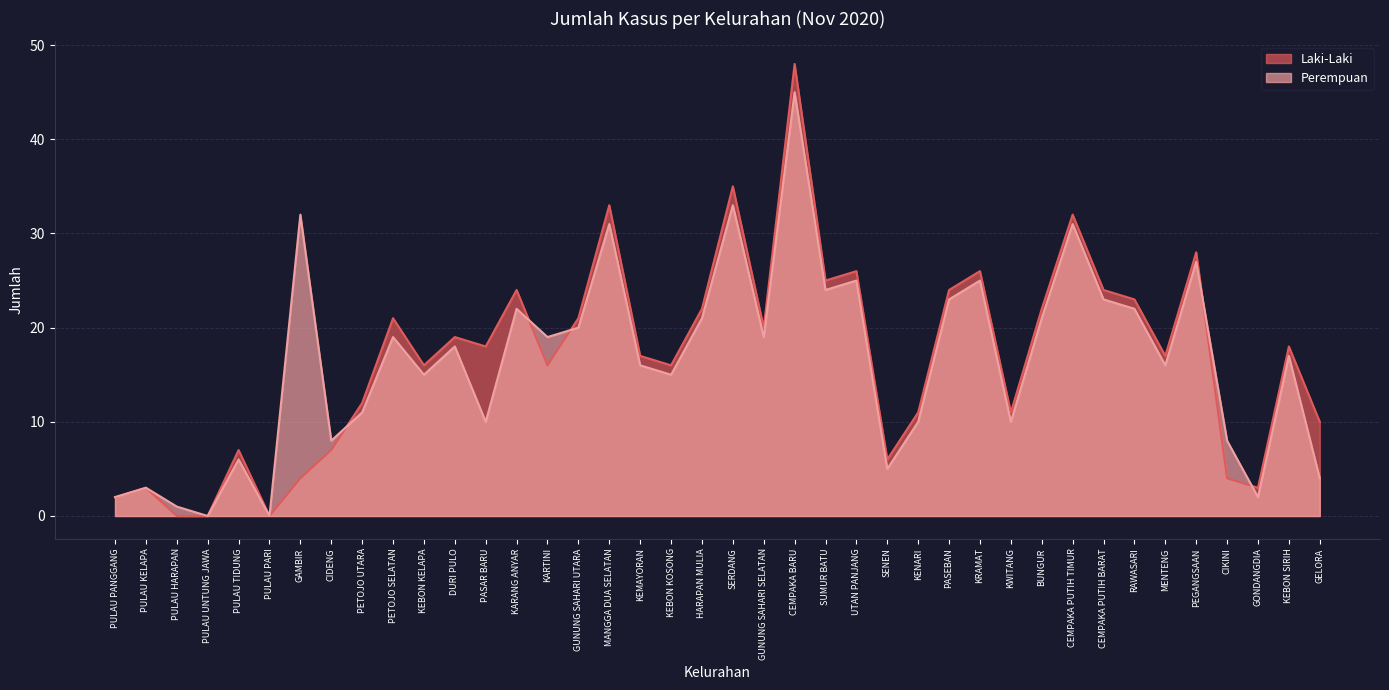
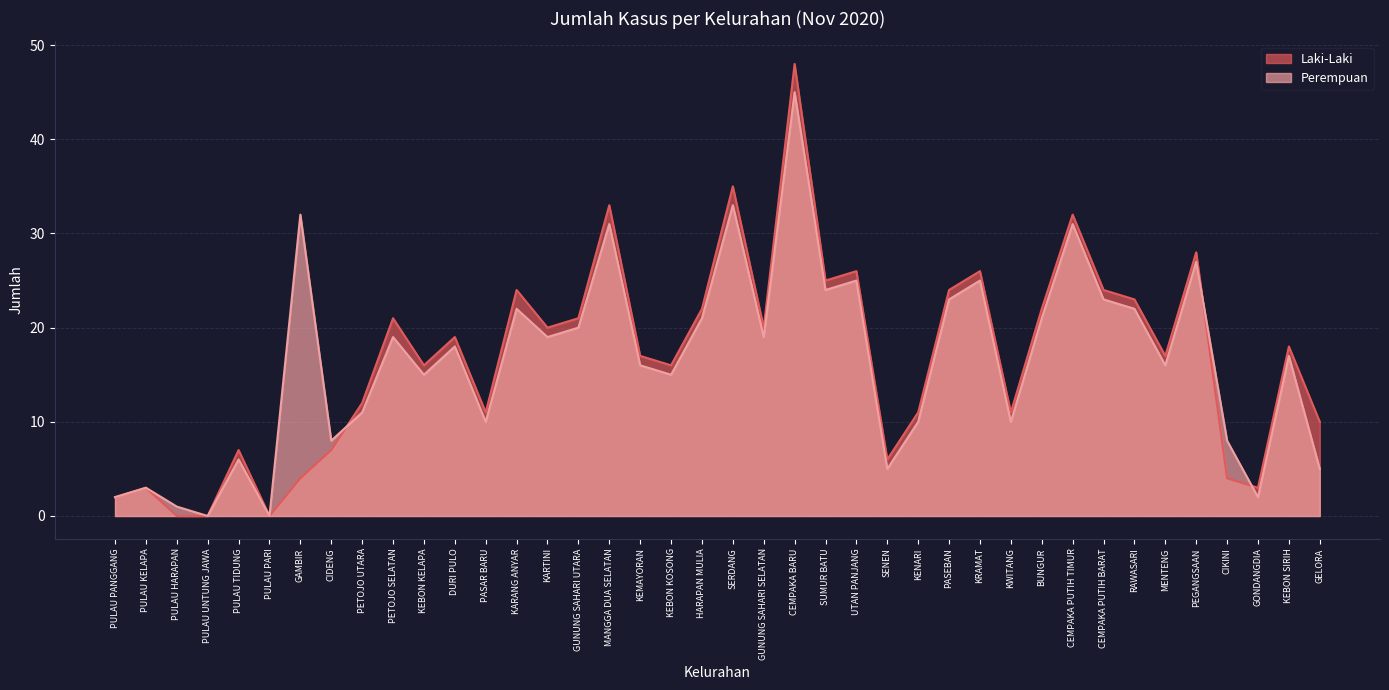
  {
    "Laki-Laki": {
      "PULAU HARAPAN": 0,
      "PULAU TIDUNG": 7,
      "GAMBIR": 4,
      "CIDENG": 7,
      "PETOJO UTARA": 12,
      "PETOJO SELATAN": 21,
      "KEBON KELAPA": 16,
      "DURI PULO": 19,
-     "PASAR BARU": 18,
+     "PASAR BARU": 11,
      "KARANG ANYAR": 24,
-     "KARTINI": 16,
+     "KARTINI": 20,
      "GUNUNG SAHARI UTARA": 21,
      "MANGGA DUA SELATAN": 33,
      "KEMAYORAN": 17,
      "KEBON KOSONG": 16,
      "HARAPAN MULIA": 22,
      "SERDANG": 35,
      "GUNUNG SAHARI SELATAN": 20,
      "CEMPAKA BARU": 48,
      "SUMUR BATU": 25,
      "UTAN PANJANG": 26,
      "SENEN": 6,
      "KENARI": 11,
      "PASEBAN": 24,
      "KRAMAT": 26,
      "KWITANG": 11,
      "BUNGUR": 22,
      "CEMPAKA PUTIH TIMUR": 32,
      "CEMPAKA PUTIH BARAT": 24,
      "RAWASARI": 23,
      "MENTENG": 17,
      "PEGANGSAAN": 28,
      "CIKINI": 4,
      "GONDANGDIA": 3,
      "KEBON SIRIH": 18,
      "GELORA": 10
    },
    "Perempuan": {
      "PULAU HARAPAN": 1,
      "PULAU TIDUNG": 6,
      "GAMBIR": 32,
      "CIDENG": 8,
      "PETOJO UTARA": 11,
      "PETOJO SELATAN": 19,
      "KEBON KELAPA": 15,
      "DURI PULO": 18,
      "PASAR BARU": 10,
      "KARANG ANYAR": 22,
      "KARTINI": 19,
      "GUNUNG SAHARI UTARA": 20,
      "MANGGA DUA SELATAN": 31,
      "KEMAYORAN": 16,
      "KEBON KOSONG": 15,
      "HARAPAN MULIA": 21,
      "SERDANG": 33,
      "GUNUNG SAHARI SELATAN": 19,
      "CEMPAKA BARU": 45,
      "SUMUR BATU": 24,
      "UTAN PANJANG": 25,
      "SENEN": 5,
      "KENARI": 10,
      "PASEBAN": 23,
      "KRAMAT": 25,
      "KWITANG": 10,
      "BUNGUR": 21,
      "CEMPAKA PUTIH TIMUR": 31,
      "CEMPAKA PUTIH BARAT": 23,
      "RAWASARI": 22,
      "MENTENG": 16,
      "PEGANGSAAN": 27,
      "CIKINI": 8,
      "GONDANGDIA": 2,
      "KEBON SIRIH": 17,
-     "GELORA": 4
+     "GELORA": 5
    }
  }
